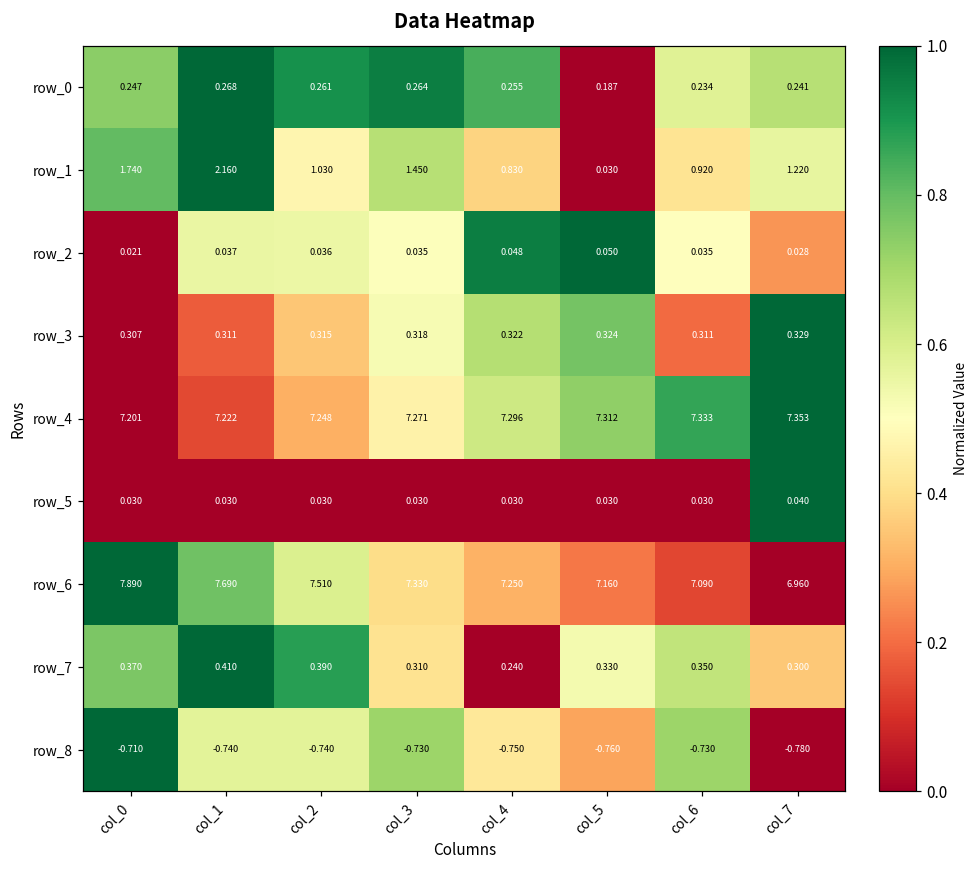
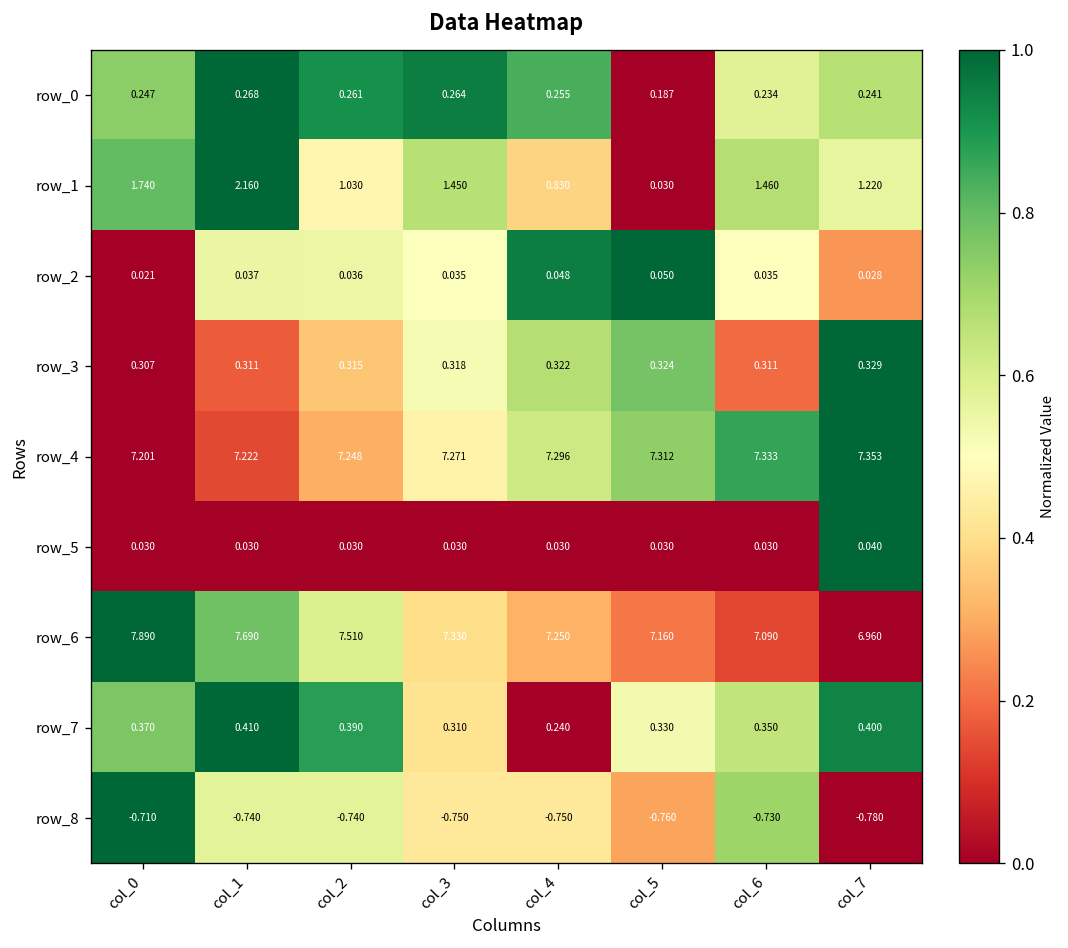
  {
    "row_0": {
      "col_0": 0.247,
      "col_1": 0.268,
      "col_2": 0.261,
      "col_3": 0.264,
      "col_4": 0.255,
      "col_5": 0.187,
      "col_6": 0.234,
      "col_7": 0.241
    },
    "row_1": {
      "col_0": 1.740,
      "col_1": 2.160,
      "col_2": 1.030,
      "col_3": 1.450,
      "col_4": 0.830,
      "col_5": 0.030,
-     "col_6": 0.920,
+     "col_6": 1.460,
      "col_7": 1.220
    },
    "row_2": {
      "col_0": 0.021,
      "col_1": 0.037,
      "col_2": 0.036,
      "col_3": 0.035,
      "col_4": 0.048,
      "col_5": 0.050,
      "col_6": 0.035,
      "col_7": 0.028
    },
    "row_3": {
      "col_0": 0.307,
      "col_1": 0.311,
      "col_2": 0.315,
      "col_3": 0.318,
      "col_4": 0.322,
      "col_5": 0.324,
      "col_6": 0.311,
      "col_7": 0.329
    },
    "row_4": {
      "col_0": 7.201,
      "col_1": 7.222,
      "col_2": 7.248,
      "col_3": 7.271,
      "col_4": 7.296,
      "col_5": 7.312,
      "col_6": 7.333,
      "col_7": 7.353
    },
    "row_5": {
      "col_0": 0.030,
      "col_1": 0.030,
      "col_2": 0.030,
      "col_3": 0.030,
      "col_4": 0.030,
      "col_5": 0.030,
      "col_6": 0.030,
      "col_7": 0.040
    },
    "row_6": {
      "col_0": 7.890,
      "col_1": 7.690,
      "col_2": 7.510,
      "col_3": 7.330,
      "col_4": 7.250,
      "col_5": 7.160,
      "col_6": 7.090,
      "col_7": 6.960
    },
    "row_7": {
      "col_0": 0.370,
      "col_1": 0.410,
      "col_2": 0.390,
      "col_3": 0.310,
      "col_4": 0.240,
      "col_5": 0.330,
      "col_6": 0.350,
-     "col_7": 0.300
+     "col_7": 0.400
    },
    "row_8": {
      "col_0": -0.710,
      "col_1": -0.740,
      "col_2": -0.740,
-     "col_3": -0.730,
+     "col_3": -0.750,
      "col_4": -0.750,
      "col_5": -0.760,
      "col_6": -0.730,
      "col_7": -0.780
    }
  }
